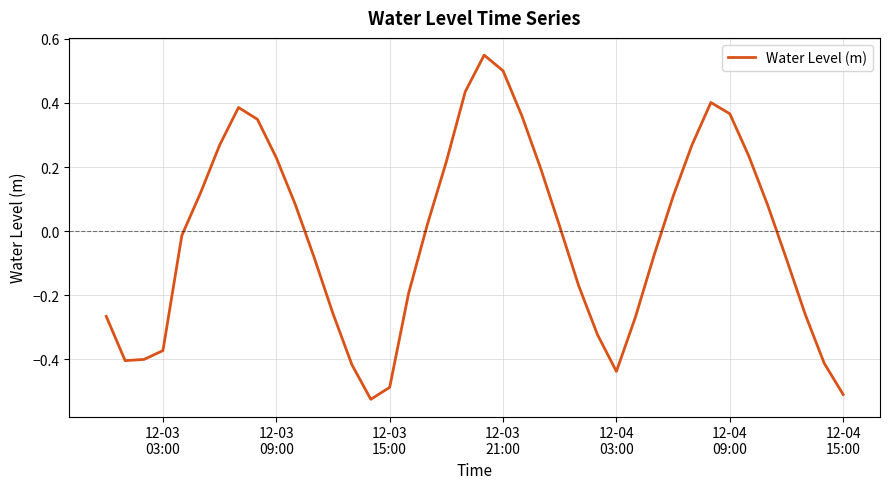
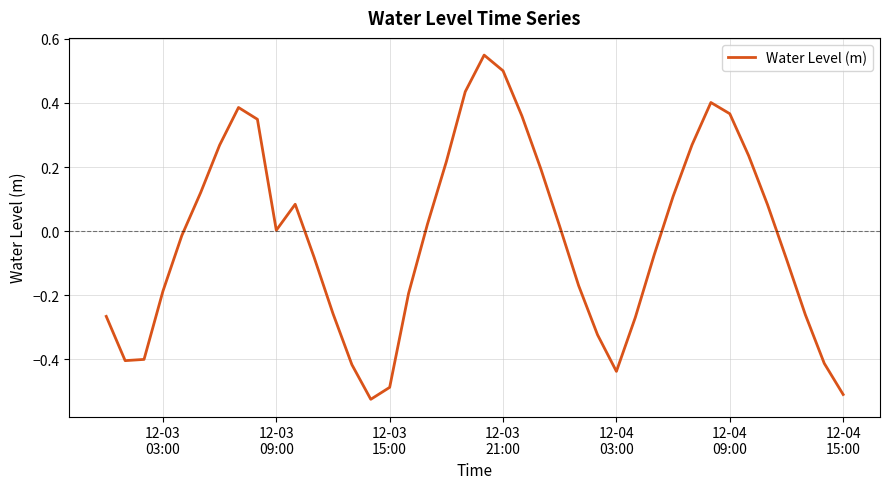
  {
-   "12-03 03:00": -0.37,
-   "12-03 09:00": 0.23,
+   "12-03 03:00": -0.19,
+   "12-03 09:00": 0.00,
    "12-03 15:00": -0.49,
    "12-03 21:00": 0.50,
    "12-04 03:00": -0.44,
    "12-04 09:00": 0.37,
    "12-04 15:00": -0.51
  }
